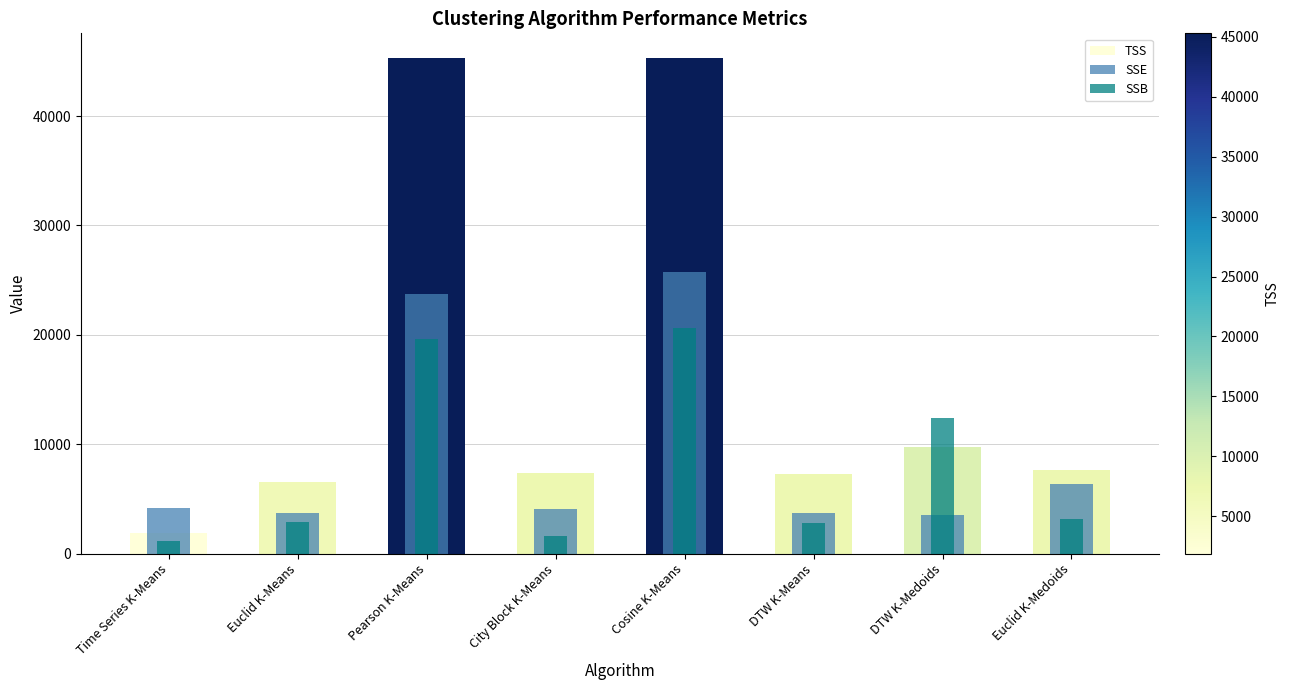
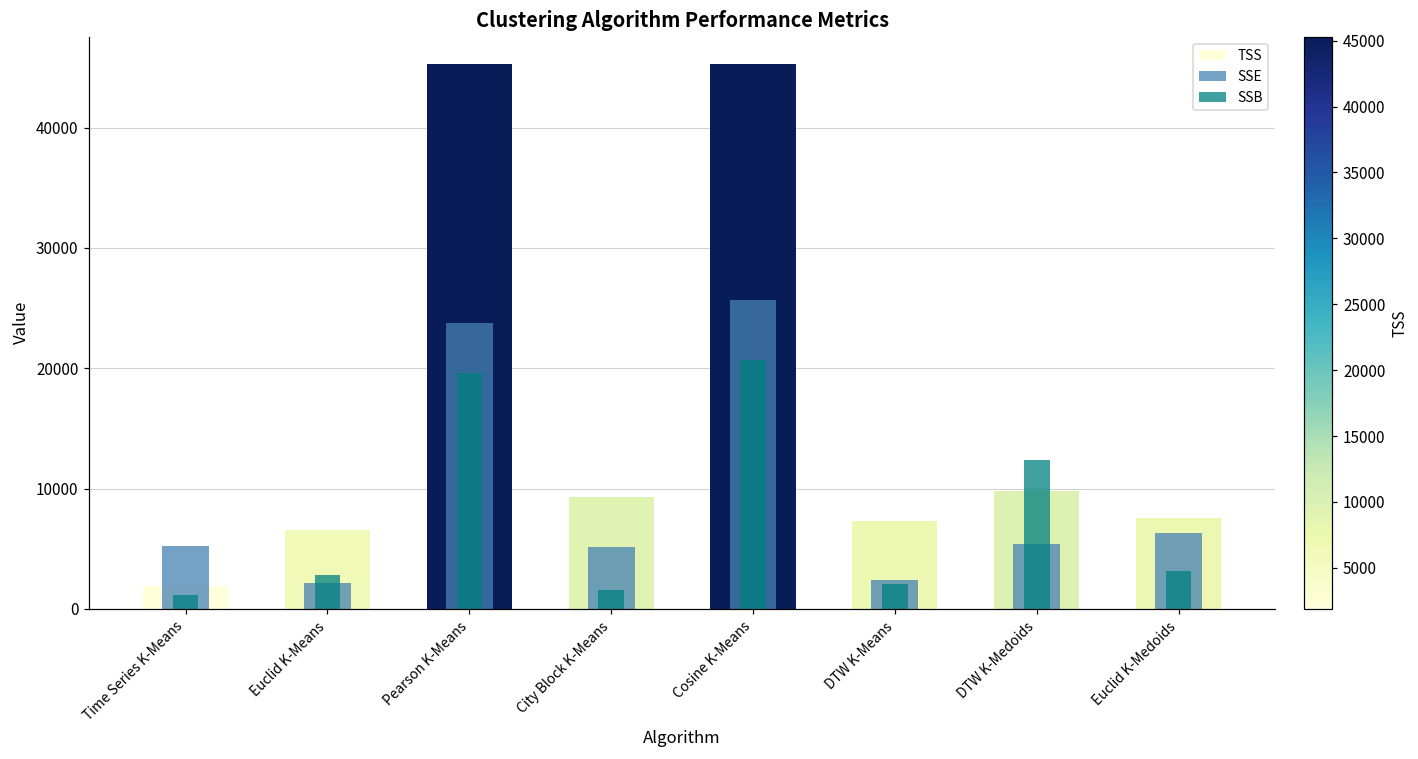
  {
    "TSS": {
      "Euclid K-Means": 6600,
      "Pearson K-Means": 45300,
-     "City Block K-Means": 7300,
+     "City Block K-Means": 9300,
      "Cosine K-Means": 45300,
      "DTW K-Means": 7300,
      "Euclid K-Medoids": 7600
    },
    "SSE": {
-     "Time Series K-Means": 4200,
-     "Euclid K-Means": 3700,
-     "City Block K-Means": 4000,
-     "DTW K-Means": 3700,
-     "DTW K-Medoids": 3600
+     "Time Series K-Means": 5300,
+     "Euclid K-Means": 2100,
+     "City Block K-Means": 5100,
+     "DTW K-Means": 2400,
+     "DTW K-Medoids": 5400
    },
    "SSB": {
-     "DTW K-Means": 2800,
+     "DTW K-Means": 2000,
      "DTW K-Medoids": 12400
    }
  }
